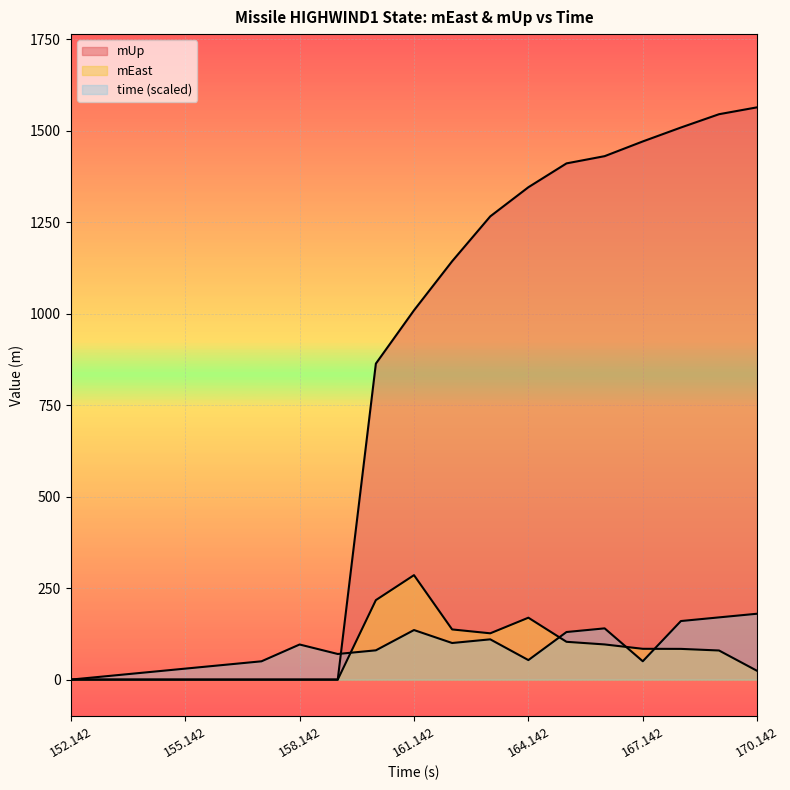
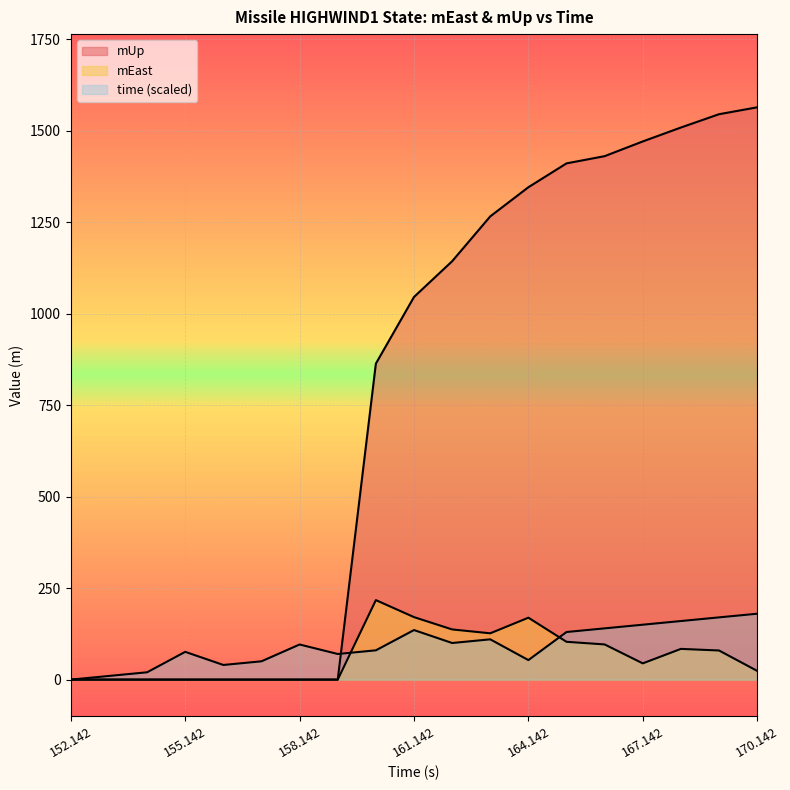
  {
    "mUp": {
-     "161.142": 1010,
+     "161.142": 1050,
      "164.142": 1350,
      "167.142": 1470,
      "170.142": 1560
    },
    "mEast": {
-     "161.142": 290,
+     "161.142": 170,
      "164.142": 170,
-     "167.142": 80,
+     "167.142": 40,
      "170.142": 20
    },
    "time (scaled)": {
-     "155.142": 30,
+     "155.142": 80,
      "158.142": 100,
      "161.142": 140,
      "164.142": 50,
-     "167.142": 50,
+     "167.142": 150,
      "170.142": 180
    }
  }
